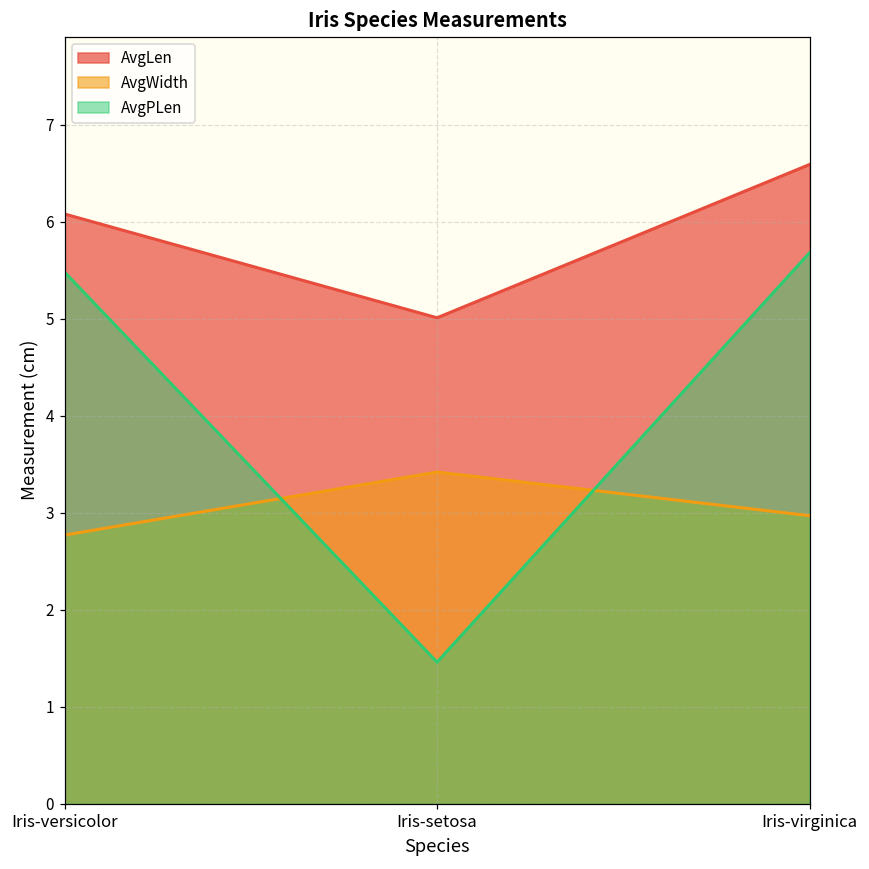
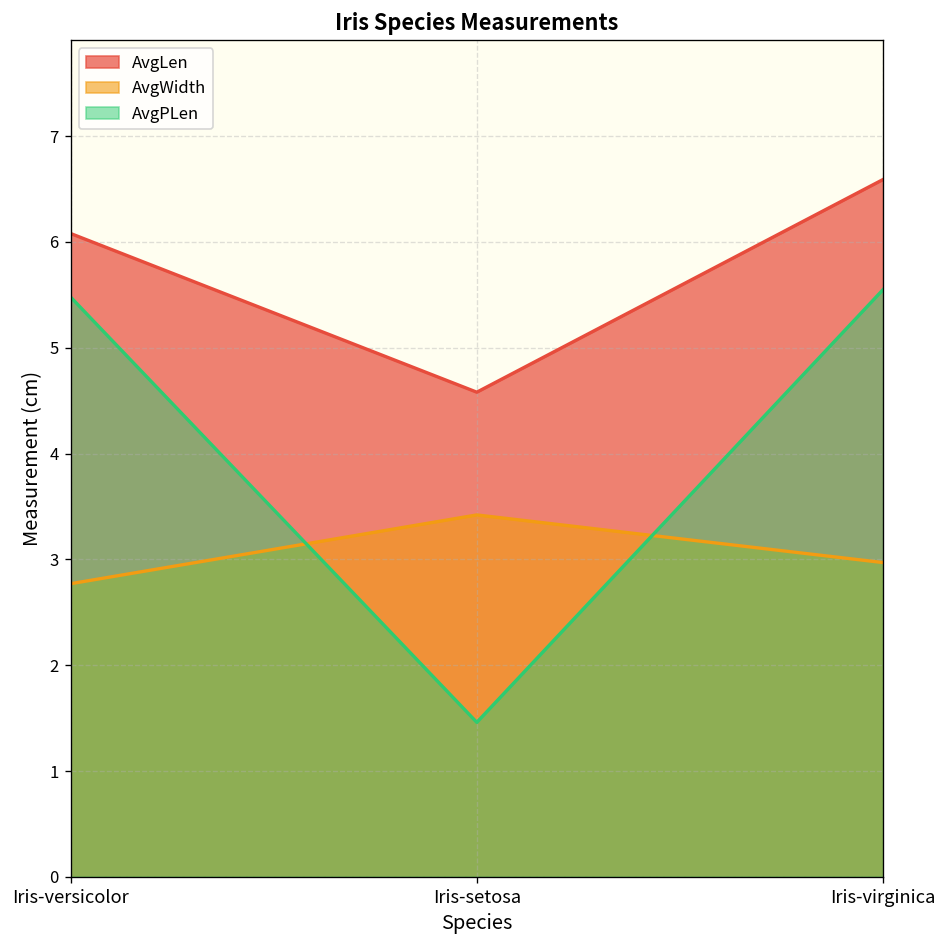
  {
    "AvgLen": {
      "Iris-versicolor": 6.1,
-     "Iris-setosa": 5.0,
+     "Iris-setosa": 4.6,
      "Iris-virginica": 6.6
    },
    "AvgWidth": {
      "Iris-versicolor": 2.8,
      "Iris-setosa": 3.4,
      "Iris-virginica": 3.0
    },
    "AvgPLen": {
      "Iris-versicolor": 5.5,
      "Iris-setosa": 1.5,
-     "Iris-virginica": 5.7
+     "Iris-virginica": 5.6
    }
  }
